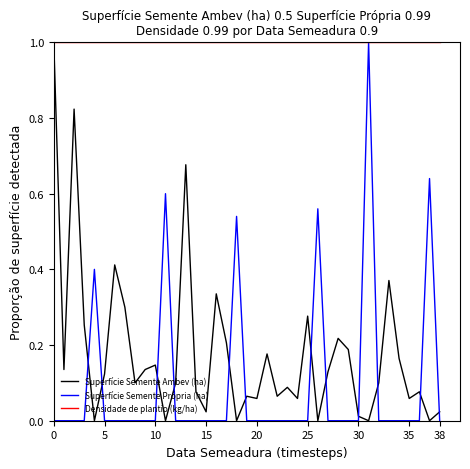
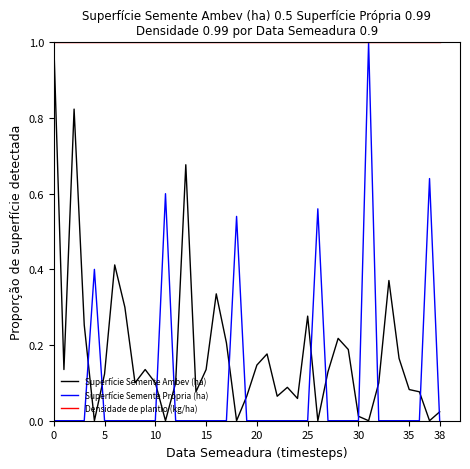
  {
    "Superfície Semente Ambev (ha)": {
      "5": 0.12,
-     "10": 0.15,
-     "15": 0.02,
-     "20": 0.06,
+     "10": 0.10,
+     "15": 0.14,
+     "20": 0.15,
      "25": 0.28,
      "30": 0.01,
-     "35": 0.06,
+     "35": 0.08,
      "38": 0.02
    },
    "Superfície Semente Própria (ha)": {
      "0": 0.00,
      "5": 0.00,
      "10": 0.00,
      "15": 0.00,
      "20": 0.00,
      "25": 0.00,
      "30": 0.00,
      "35": 0.00,
      "38": 0.00
    },
    "Densidade de plantio (kg/ha)": {
      "5": 1.00,
      "10": 1.00,
      "15": 1.00,
      "20": 1.00,
      "25": 1.00,
      "30": 1.00,
      "35": 1.00,
      "38": 1.00
    }
  }
